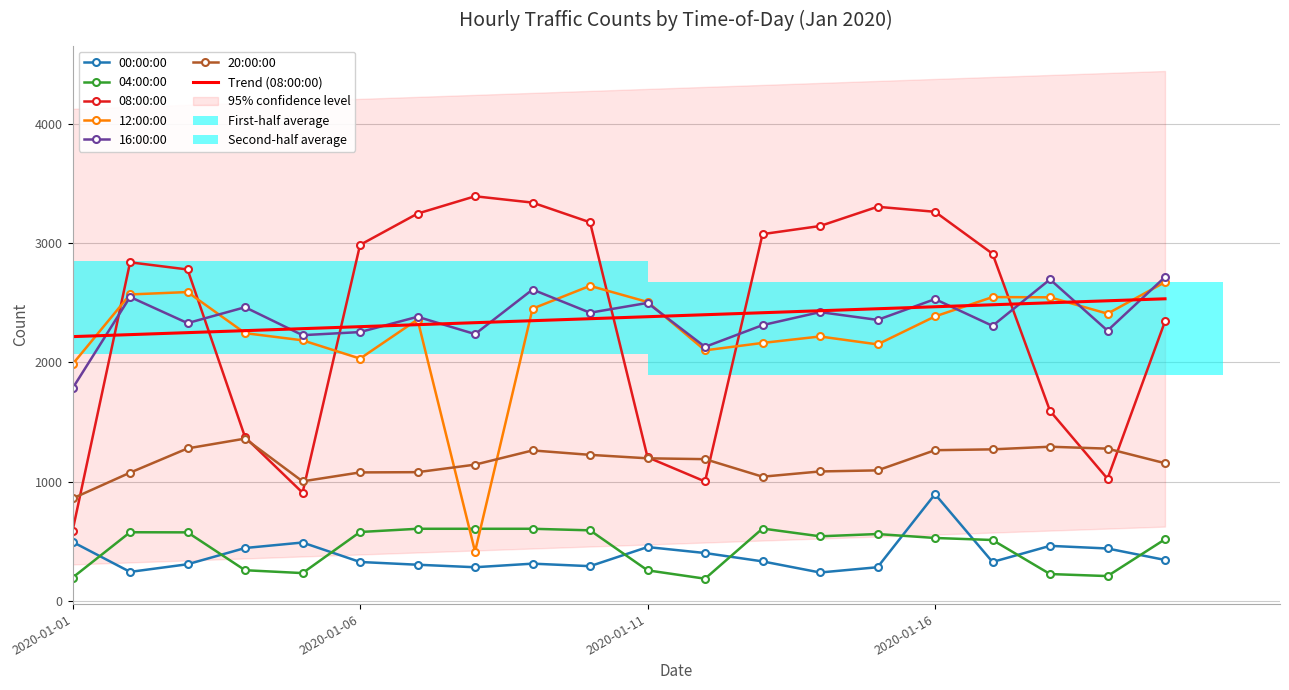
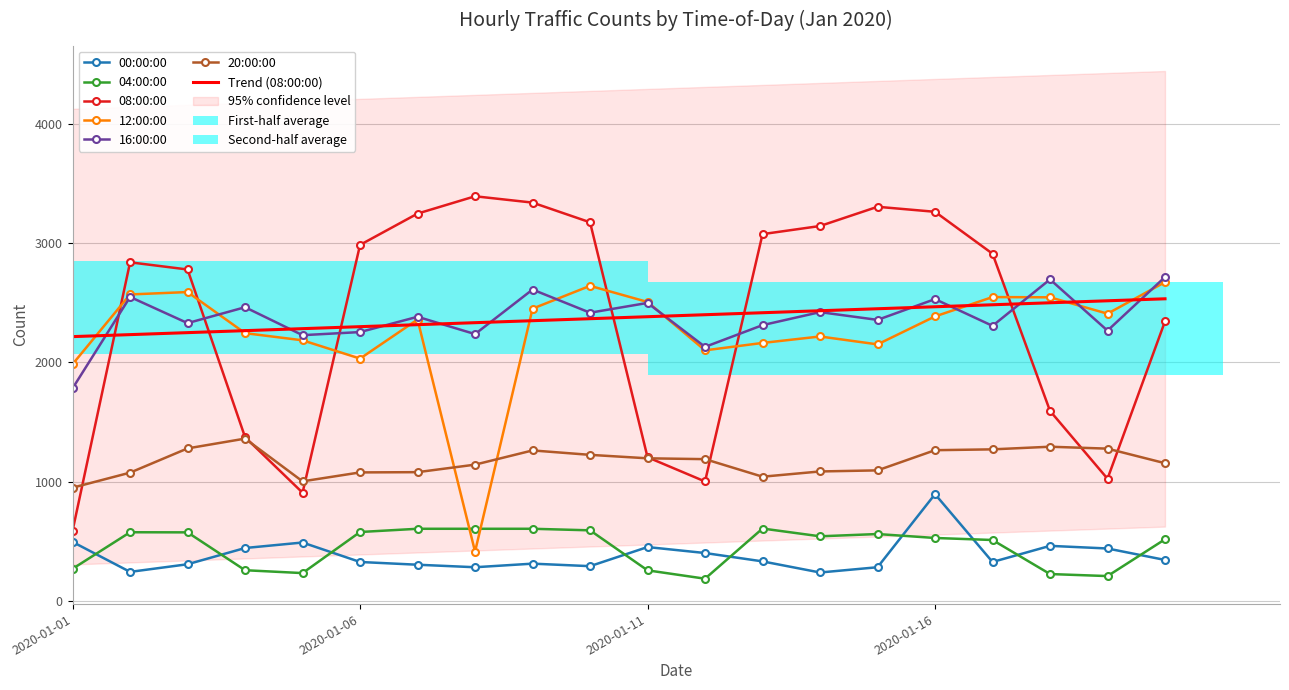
  {
    "00:00:00": {
      "2020-01-01": 500,
      "2020-01-06": 330,
      "2020-01-11": 450,
      "2020-01-16": 900
    },
    "04:00:00": {
-     "2020-01-01": 200,
+     "2020-01-01": 270,
      "2020-01-06": 580,
      "2020-01-11": 260,
      "2020-01-16": 530
    },
    "12:00:00": {
      "2020-01-01": 1990,
      "2020-01-06": 2030,
      "2020-01-16": 2390
    },
    "16:00:00": {
      "2020-01-01": 1780,
      "2020-01-06": 2250,
      "2020-01-16": 2530
    },
    "20:00:00": {
-     "2020-01-01": 860,
+     "2020-01-01": 950,
      "2020-01-06": 1080,
      "2020-01-16": 1270
    }
  }
